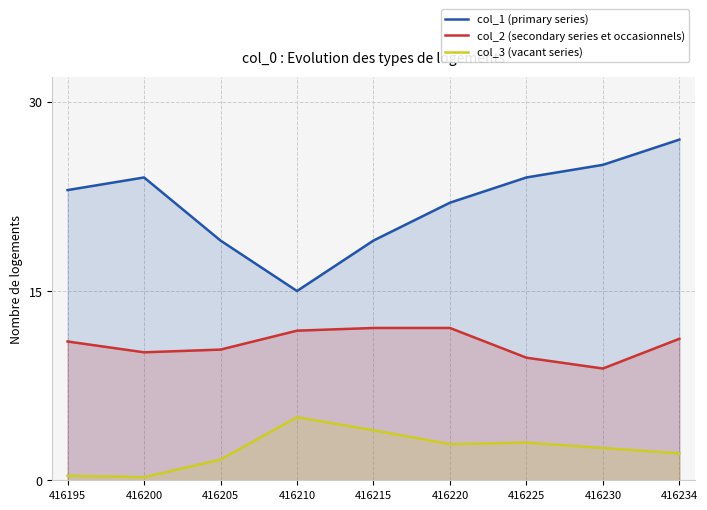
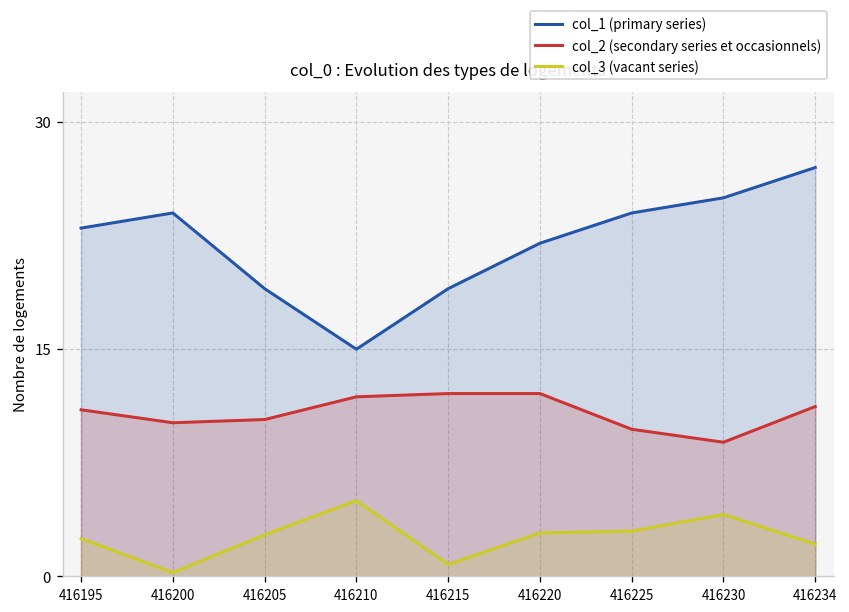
  {
    "col_1 (primary series)": {
      "416195": 23.0,
      "416200": 24.0,
      "416205": 19.0,
      "416210": 15.0,
      "416215": 19.0,
      "416220": 22.0,
      "416225": 24.0,
      "416230": 25.0,
      "416234": 27.0
    },
    "col_2 (secondary series et occasionnels)": {
      "416195": 11.0,
      "416200": 10.1,
      "416205": 10.4,
      "416210": 11.9,
      "416215": 12.1,
      "416220": 12.1,
      "416225": 9.7,
      "416230": 8.9,
      "416234": 11.2
    },
    "col_3 (vacant series)": {
-     "416195": 0.4,
+     "416195": 2.5,
      "416200": 0.2,
-     "416205": 1.6,
+     "416205": 2.7,
      "416210": 5.0,
-     "416215": 4.0,
+     "416215": 0.8,
      "416220": 2.9,
      "416225": 3.0,
-     "416230": 2.6,
+     "416230": 4.1,
      "416234": 2.1
    }
  }
